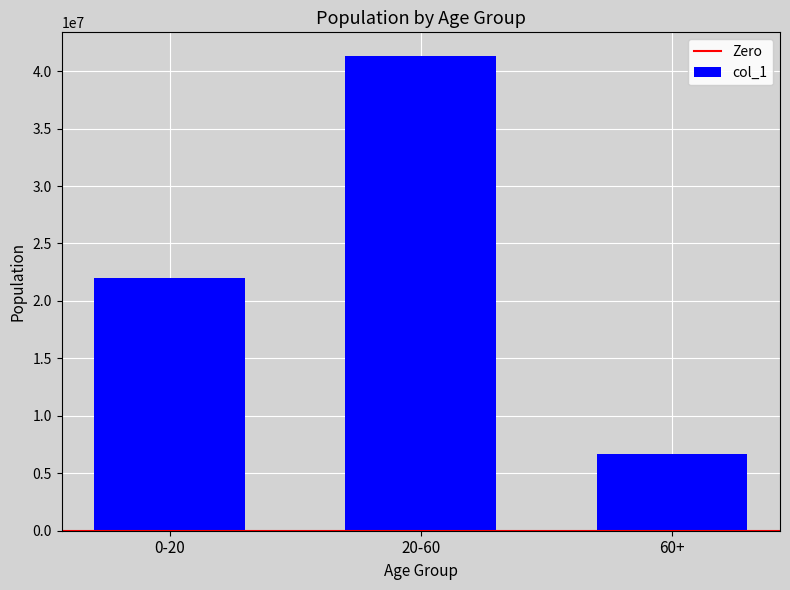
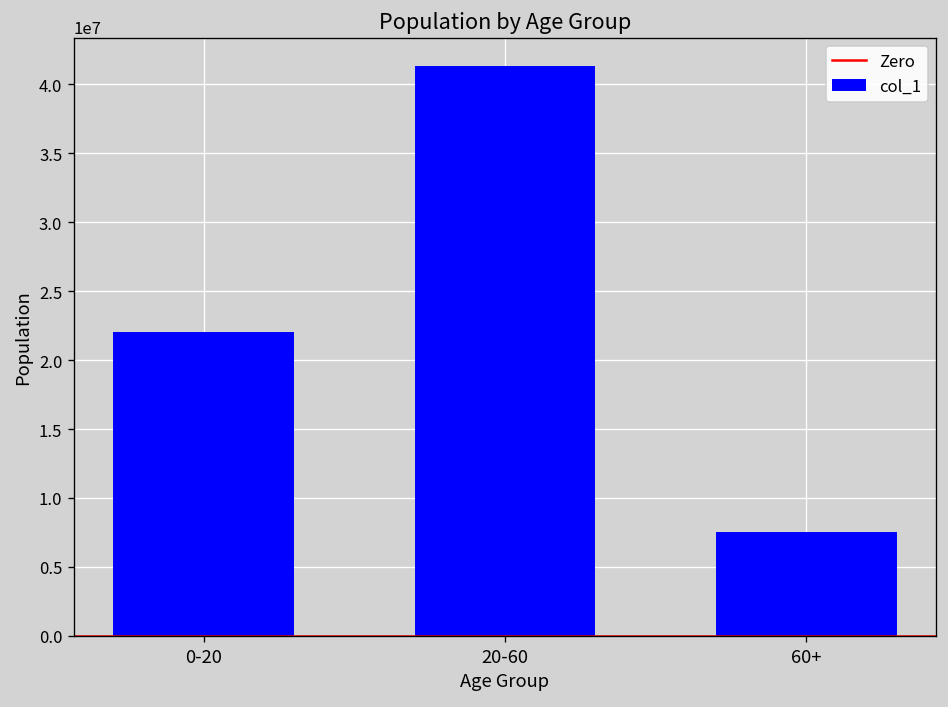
  {
    "0-20": 22000000,
    "20-60": 41300000,
-   "60+": 6700000
+   "60+": 7500000
  }
